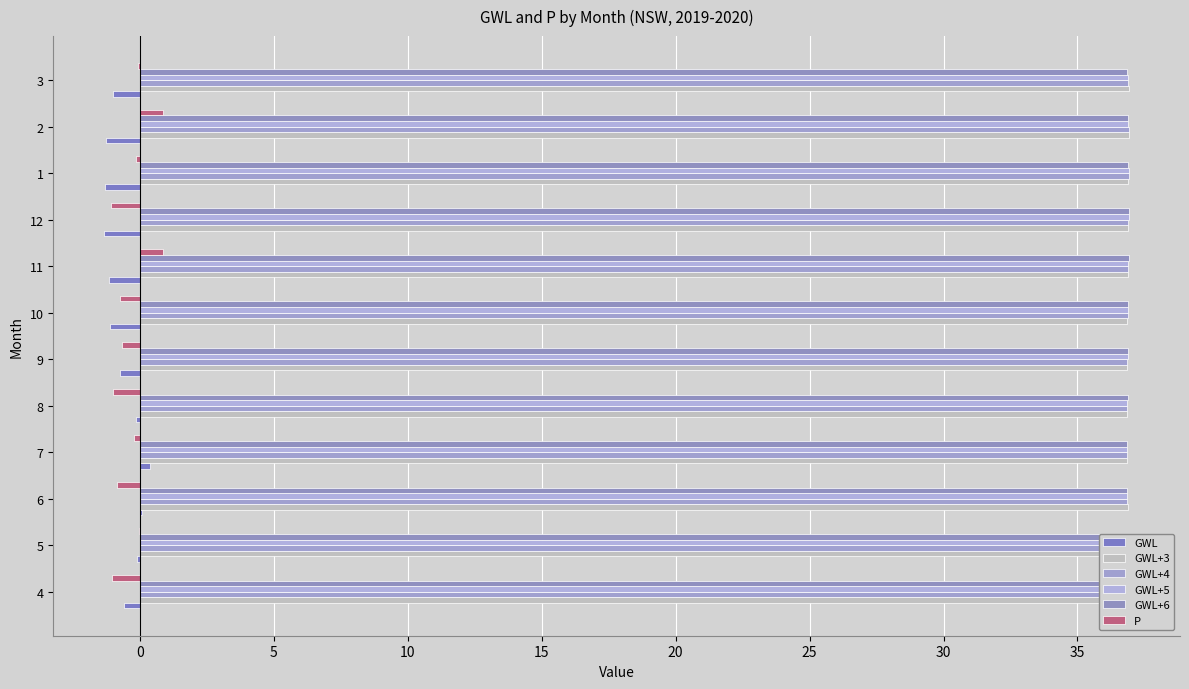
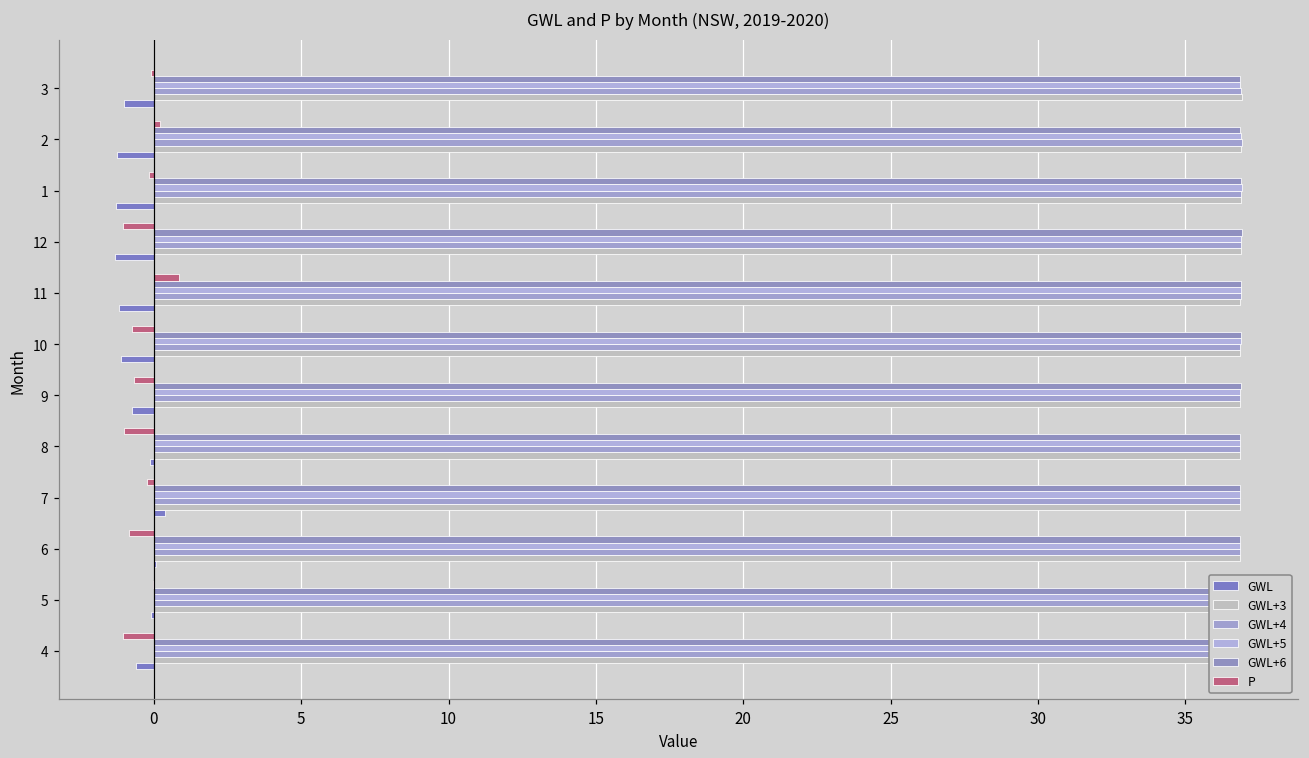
  {
    "P": {
-     "2": 0.8,
+     "2": 0.2,
      "1": -0.2,
      "12": -1.1,
      "11": 0.9,
      "10": -0.7,
      "9": -0.7,
      "8": -1.0,
      "7": -0.2,
      "6": -0.9,
      "4": -1.1
    }
  }
